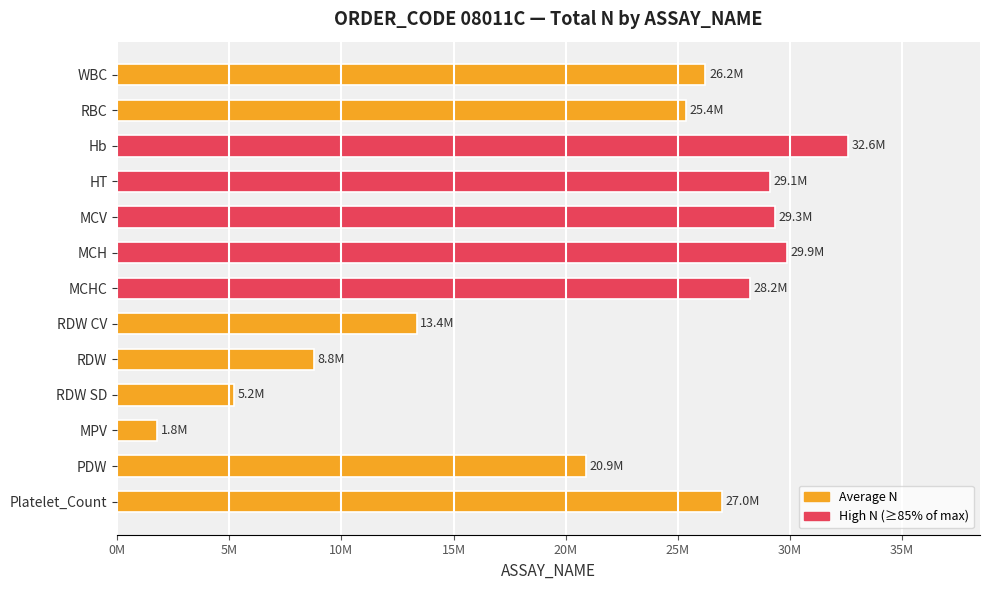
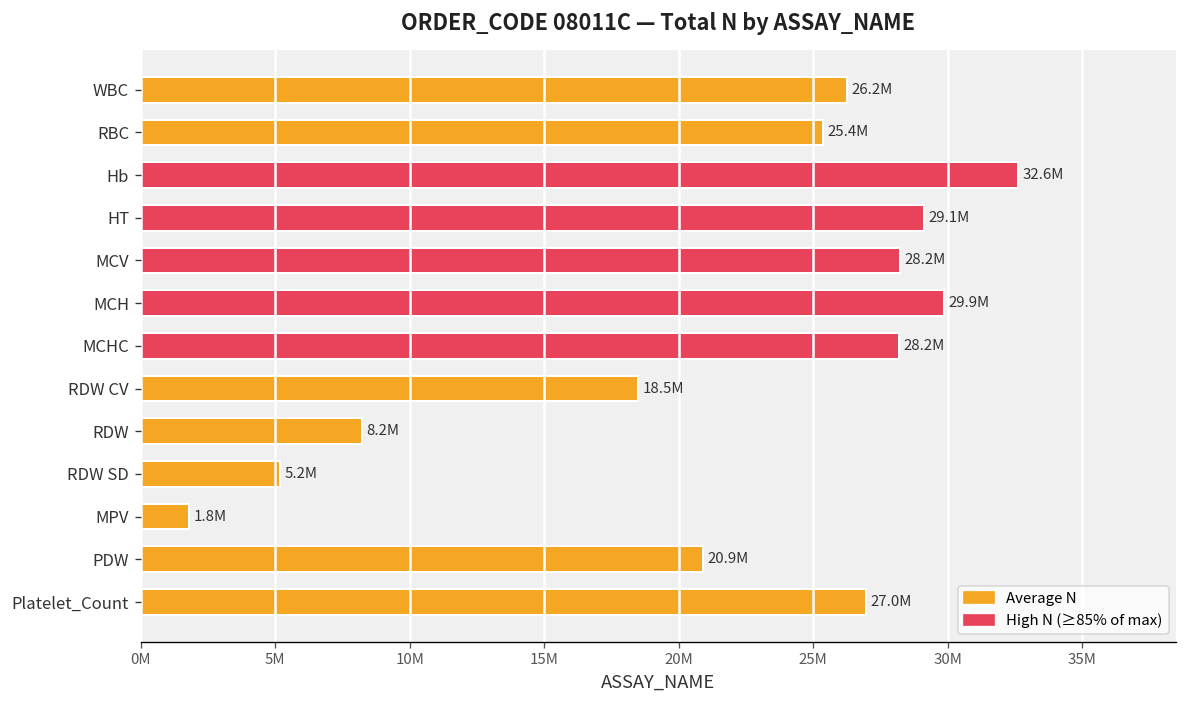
  {
    "WBC": "26.2M",
    "RBC": "25.4M",
    "Hb": "32.6M",
    "HT": "29.1M",
-   "MCV": "29.3M",
+   "MCV": "28.2M",
    "MCH": "29.9M",
    "MCHC": "28.2M",
-   "RDW CV": "13.4M",
-   "RDW": "8.8M",
+   "RDW CV": "18.5M",
+   "RDW": "8.2M",
    "RDW SD": "5.2M",
    "MPV": "1.8M",
    "PDW": "20.9M",
    "Platelet_Count": "27.0M"
  }
